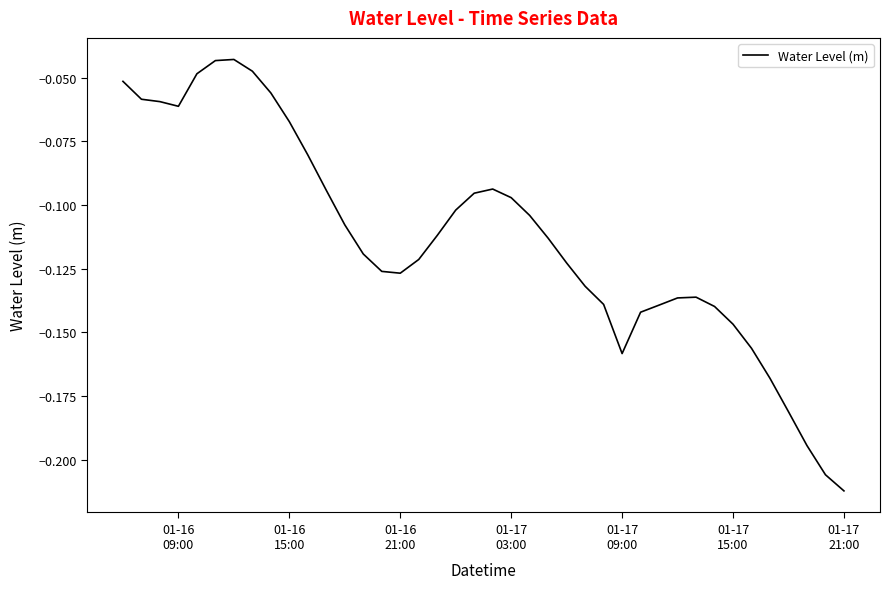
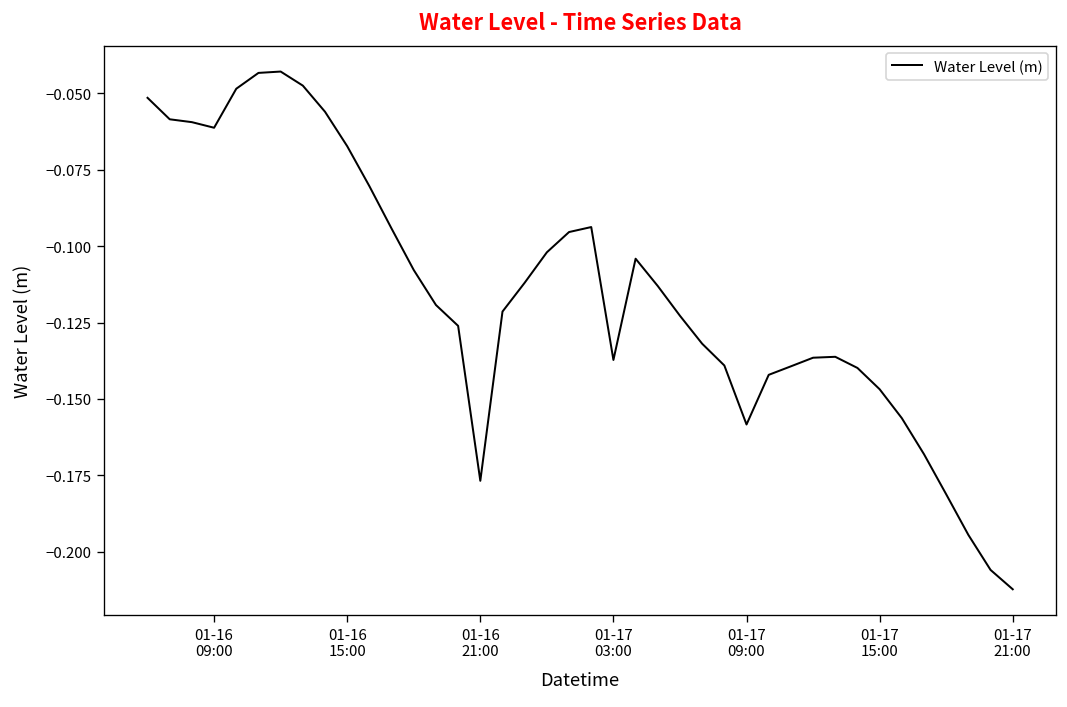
  {
    "01-16 09:00": -0.061,
    "01-16 15:00": -0.067,
-   "01-16 21:00": -0.127,
-   "01-17 03:00": -0.097,
+   "01-16 21:00": -0.177,
+   "01-17 03:00": -0.137,
    "01-17 09:00": -0.158,
    "01-17 15:00": -0.147,
    "01-17 21:00": -0.212
  }
